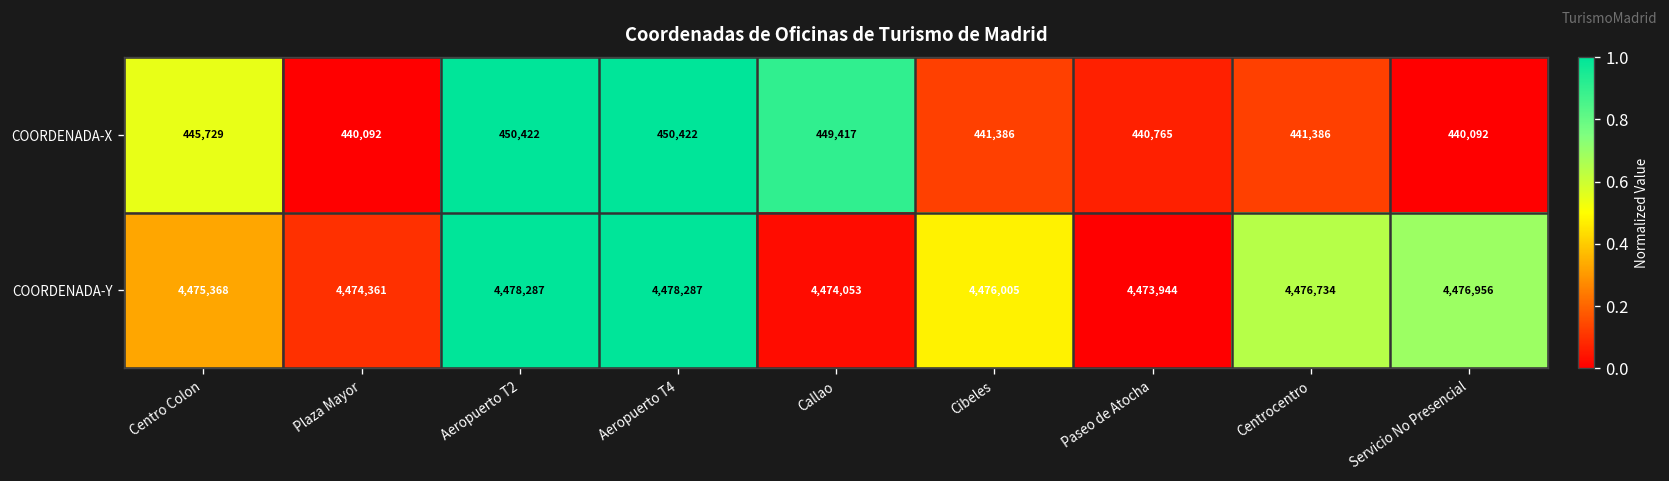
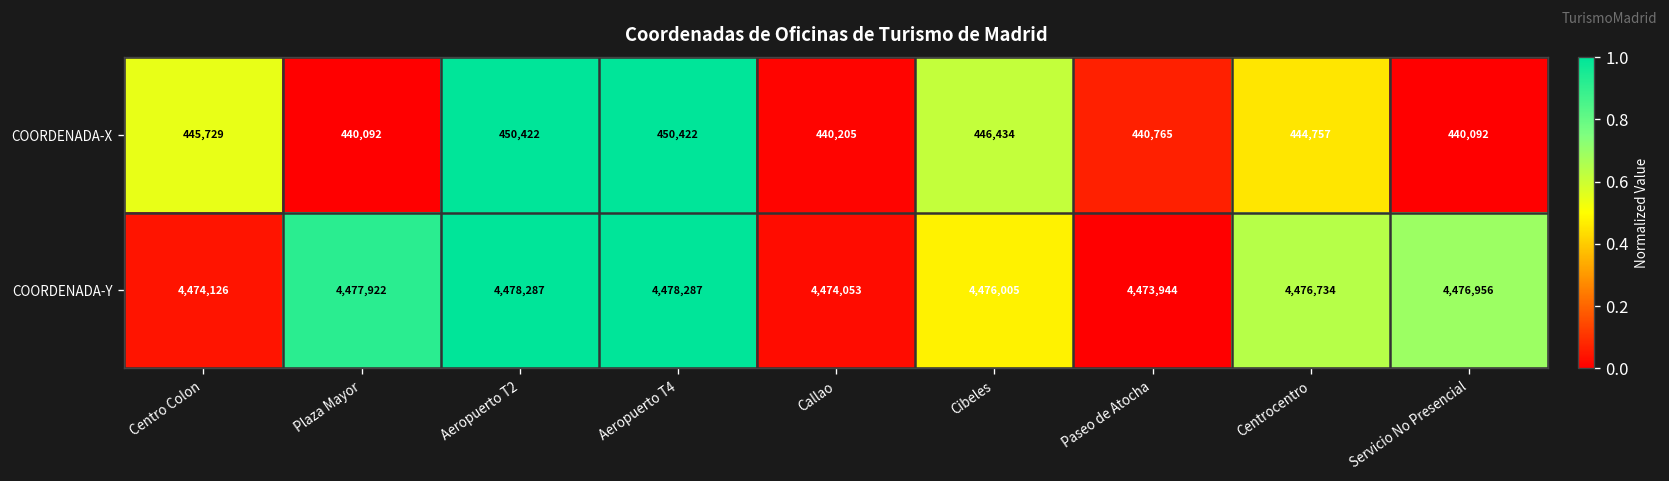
  {
    "COORDENADA-X": {
      "Centro Colon": "445,729",
      "Plaza Mayor": "440,092",
      "Aeropuerto T2": "450,422",
      "Aeropuerto T4": "450,422",
-     "Callao": "449,417",
-     "Cibeles": "441,386",
+     "Callao": "440,205",
+     "Cibeles": "446,434",
      "Paseo de Atocha": "440,765",
-     "Centrocentro": "441,386",
+     "Centrocentro": "444,757",
      "Servicio No Presencial": "440,092"
    },
    "COORDENADA-Y": {
-     "Centro Colon": "4,475,368",
-     "Plaza Mayor": "4,474,361",
+     "Centro Colon": "4,474,126",
+     "Plaza Mayor": "4,477,922",
      "Aeropuerto T2": "4,478,287",
      "Aeropuerto T4": "4,478,287",
      "Callao": "4,474,053",
      "Cibeles": "4,476,005",
      "Paseo de Atocha": "4,473,944",
      "Centrocentro": "4,476,734",
      "Servicio No Presencial": "4,476,956"
    }
  }
